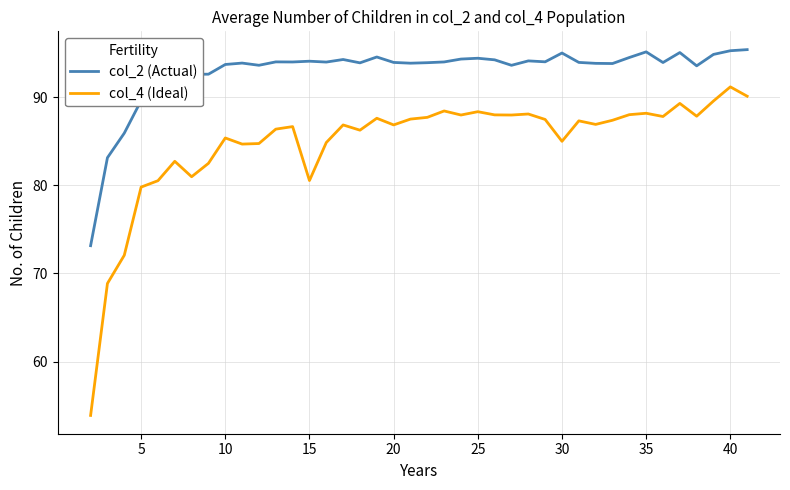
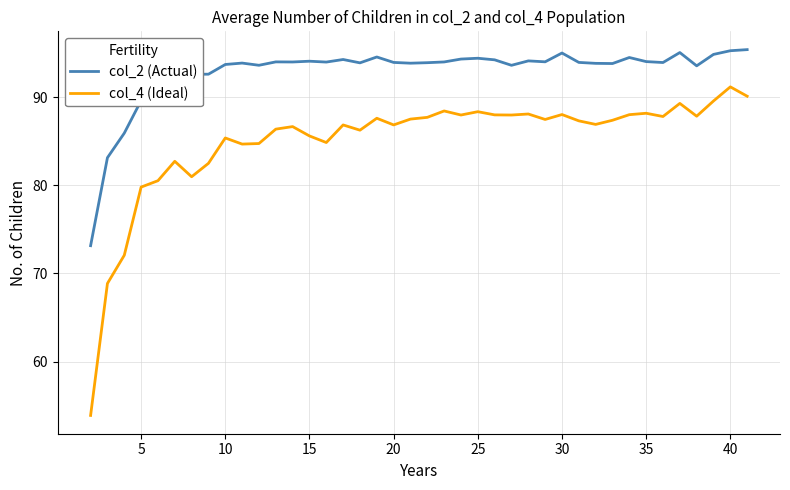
  {
    "col_2 (Actual)": {
      "10": 94,
      "15": 94,
      "20": 94,
      "25": 94,
      "30": 95,
-     "35": 95,
+     "35": 94,
      "40": 95
    },
    "col_4 (Ideal)": {
      "5": 80,
      "10": 85,
-     "15": 81,
+     "15": 86,
      "20": 87,
      "25": 88,
-     "30": 85,
+     "30": 88,
      "35": 88,
      "40": 91
    }
  }
